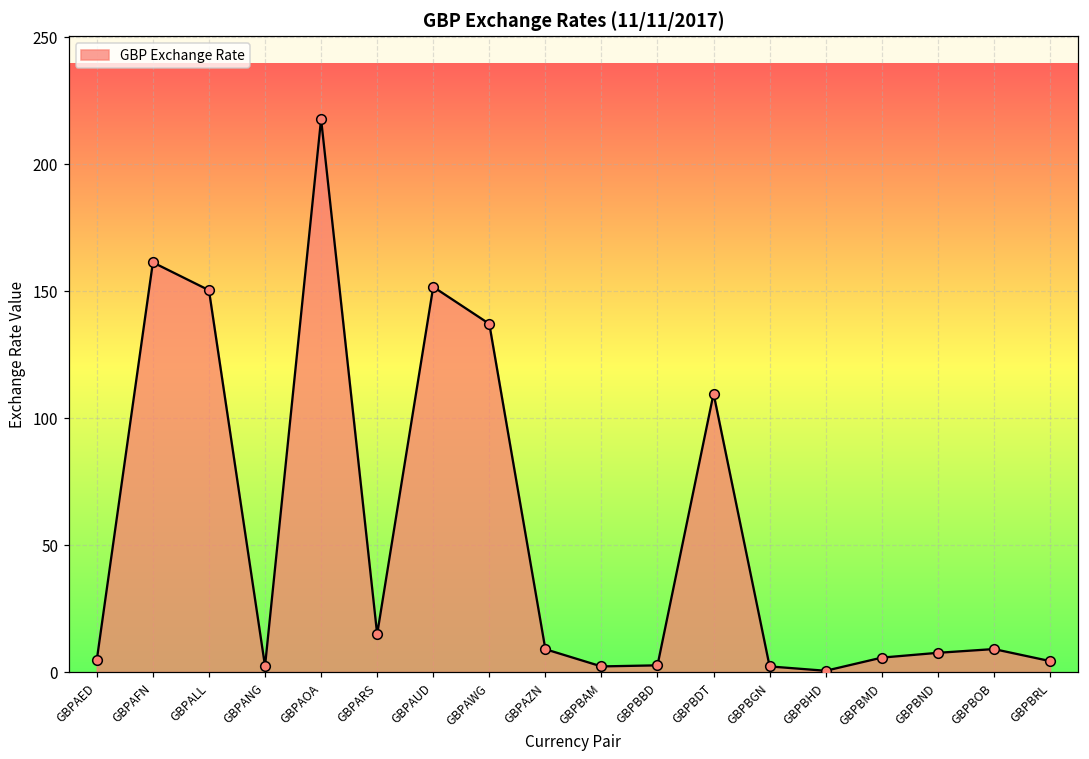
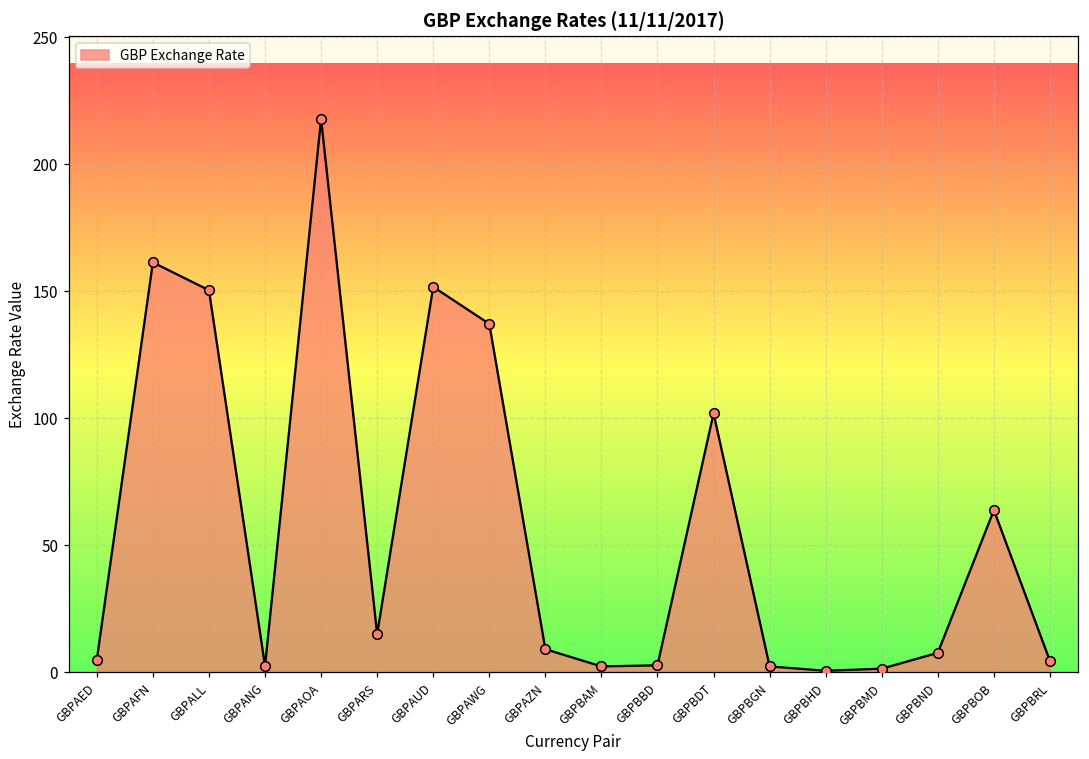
  {
    "GBPAED": 5,
    "GBPAFN": 161,
    "GBPALL": 150,
    "GBPANG": 2,
    "GBPAOA": 218,
    "GBPARS": 15,
    "GBPAUD": 152,
    "GBPAWG": 137,
    "GBPAZN": 9,
    "GBPBAM": 2,
    "GBPBBD": 3,
-   "GBPBDT": 110,
+   "GBPBDT": 102,
    "GBPBGN": 2,
    "GBPBHD": 0,
-   "GBPBMD": 6,
+   "GBPBMD": 1,
    "GBPBND": 8,
-   "GBPBOB": 9,
+   "GBPBOB": 64,
    "GBPBRL": 4
  }
